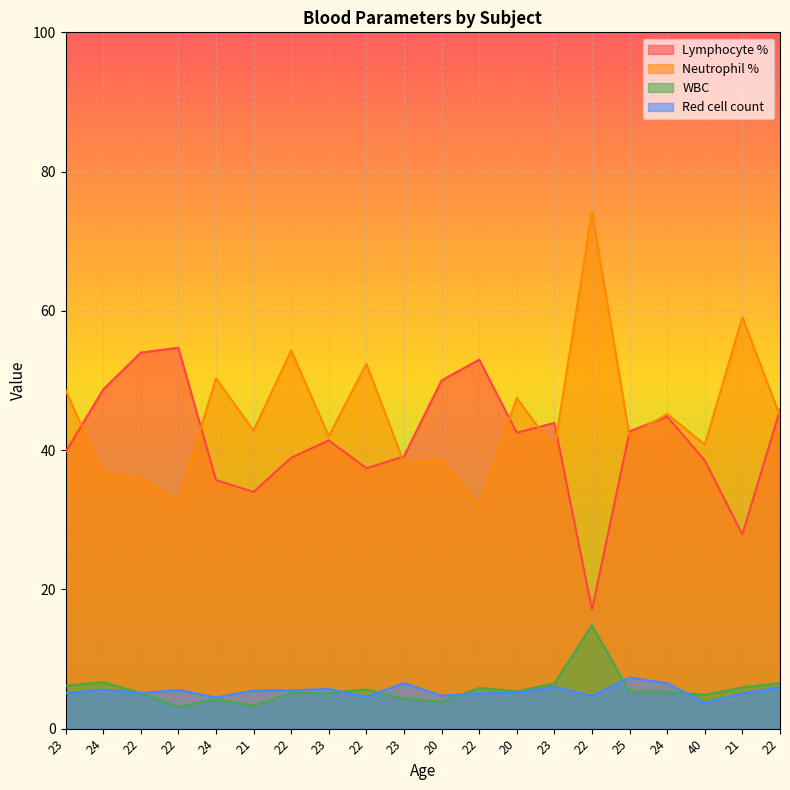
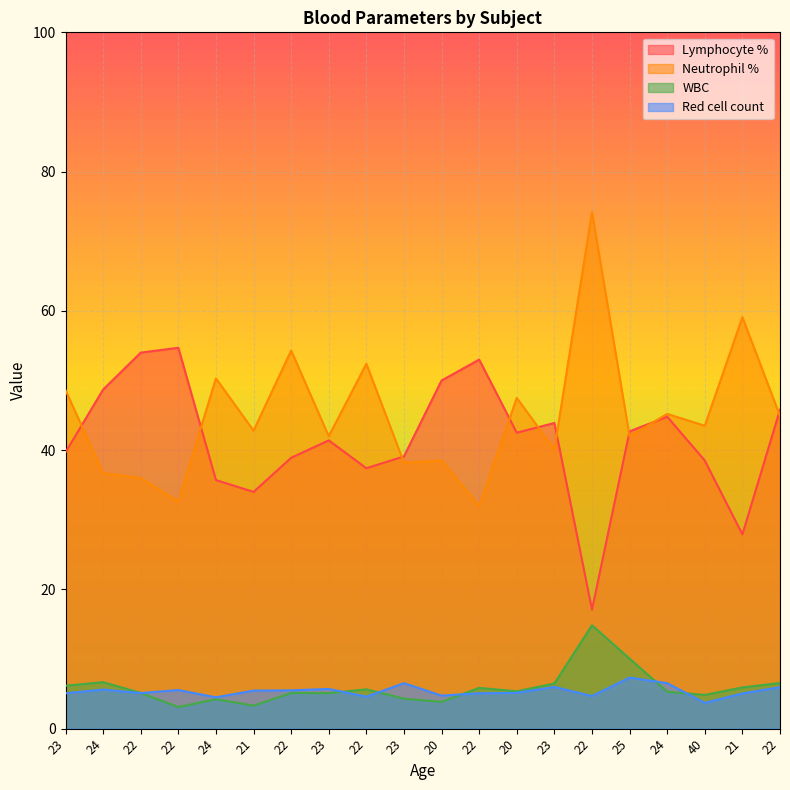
  {
    "Lymphocyte %": {
      "25": 43,
      "40": 39
    },
    "Neutrophil %": {
      "25": 42,
-     "40": 41
+     "40": 44
    },
    "WBC": {
-     "25": 5,
+     "25": 10,
      "40": 5
    },
    "Red cell count": {
      "25": 7,
      "40": 4
    }
  }
